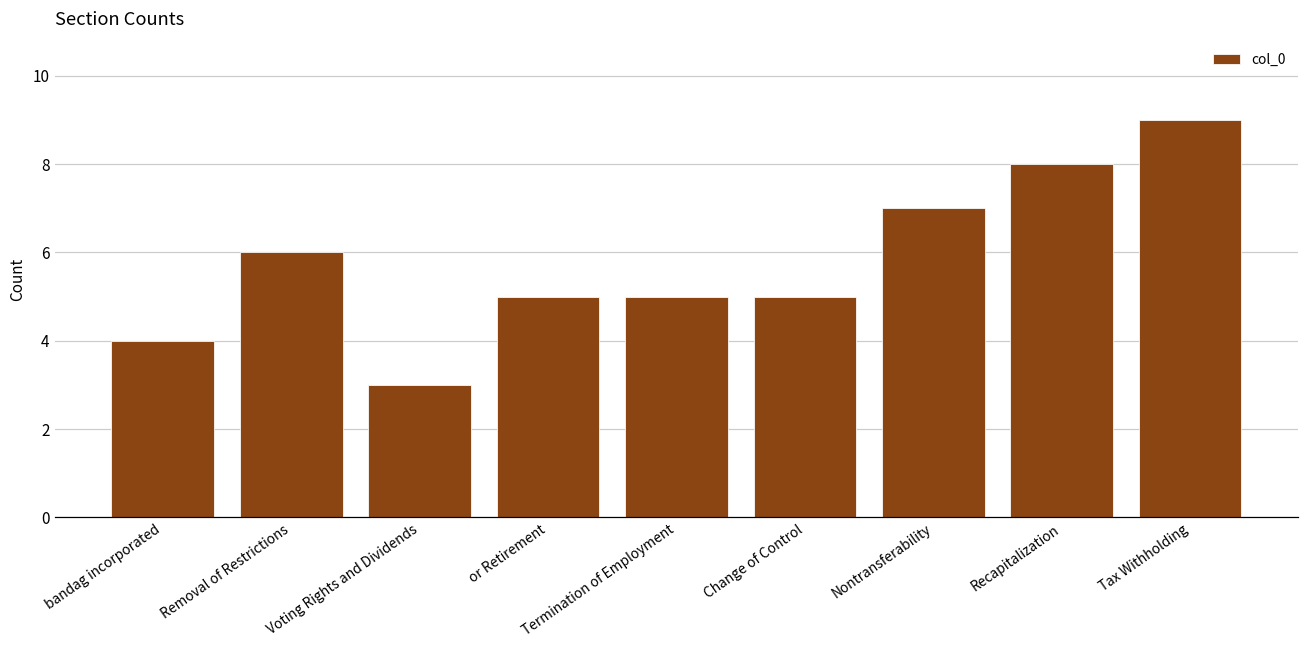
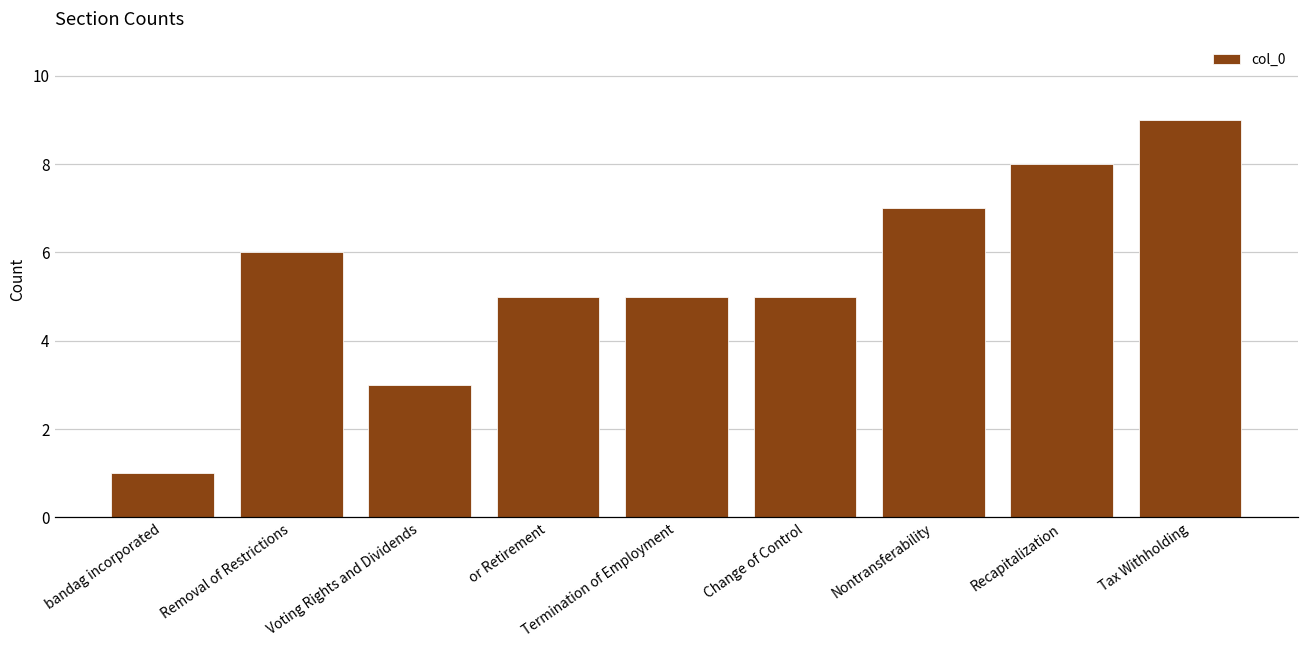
  {
-   "bandag incorporated": 4,
+   "bandag incorporated": 1,
    "Removal of Restrictions": 6,
    "Voting Rights and Dividends": 3,
    "or Retirement": 5,
    "Termination of Employment": 5,
    "Change of Control": 5,
    "Nontransferability": 7,
    "Recapitalization": 8,
    "Tax Withholding": 9
  }
